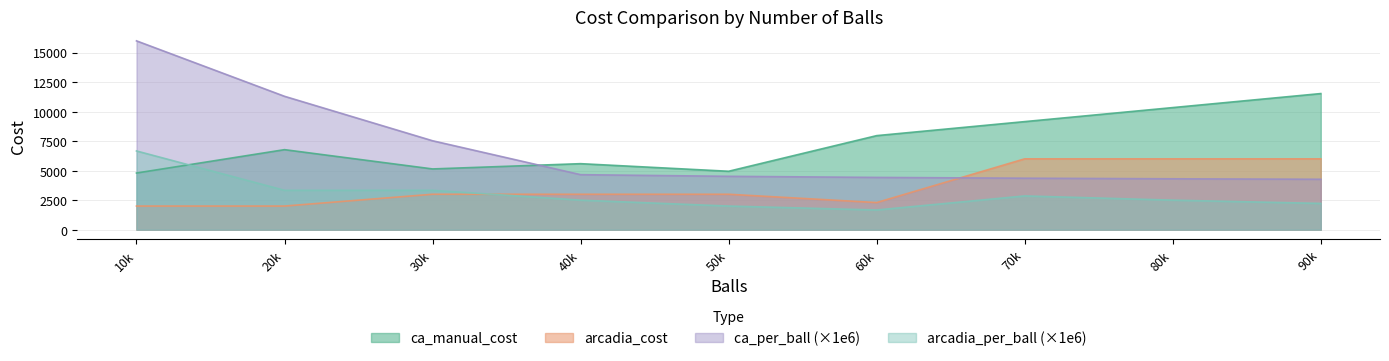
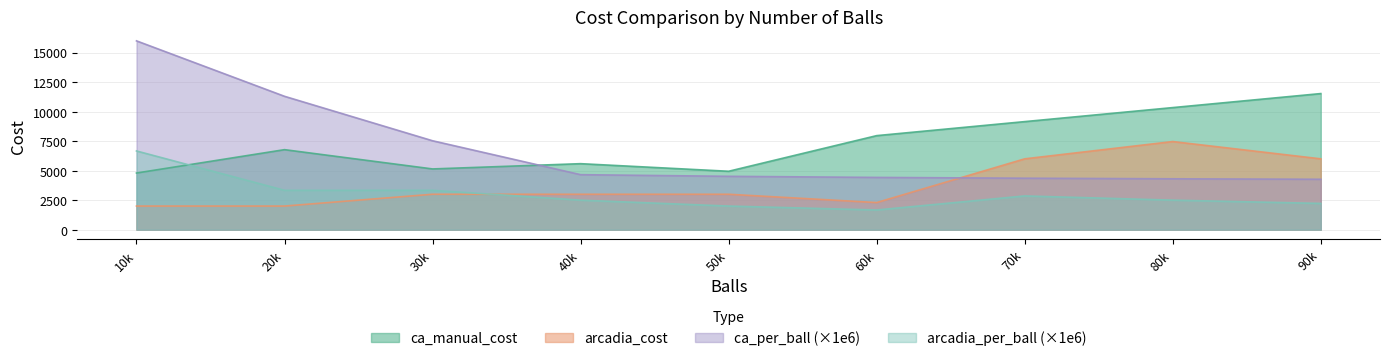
  {
    "ca_manual_cost": {
      "10k": 4800,
      "20k": 6800,
      "30k": 5100,
      "40k": 5600,
      "50k": 4900,
      "60k": 8000,
      "70k": 9200,
      "80k": 10300,
      "90k": 11500
    },
    "arcadia_cost": {
      "10k": 2000,
      "20k": 2000,
      "30k": 3000,
      "40k": 3000,
      "50k": 3000,
      "60k": 2300,
      "70k": 6000,
-     "80k": 6000,
+     "80k": 7500,
      "90k": 6000
    }
  }
